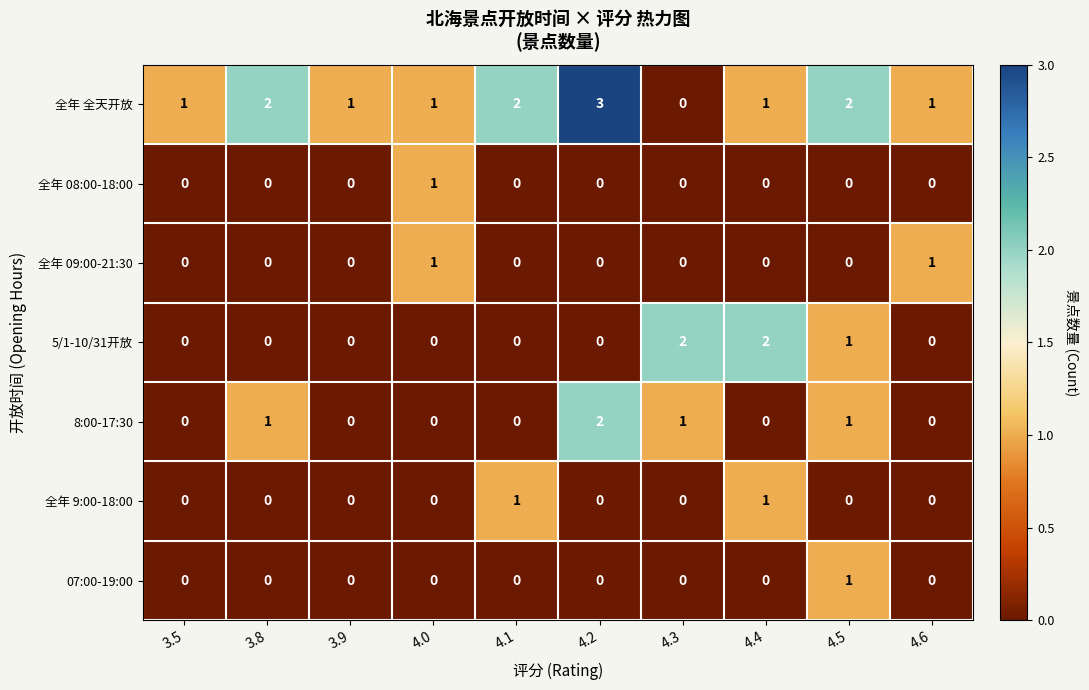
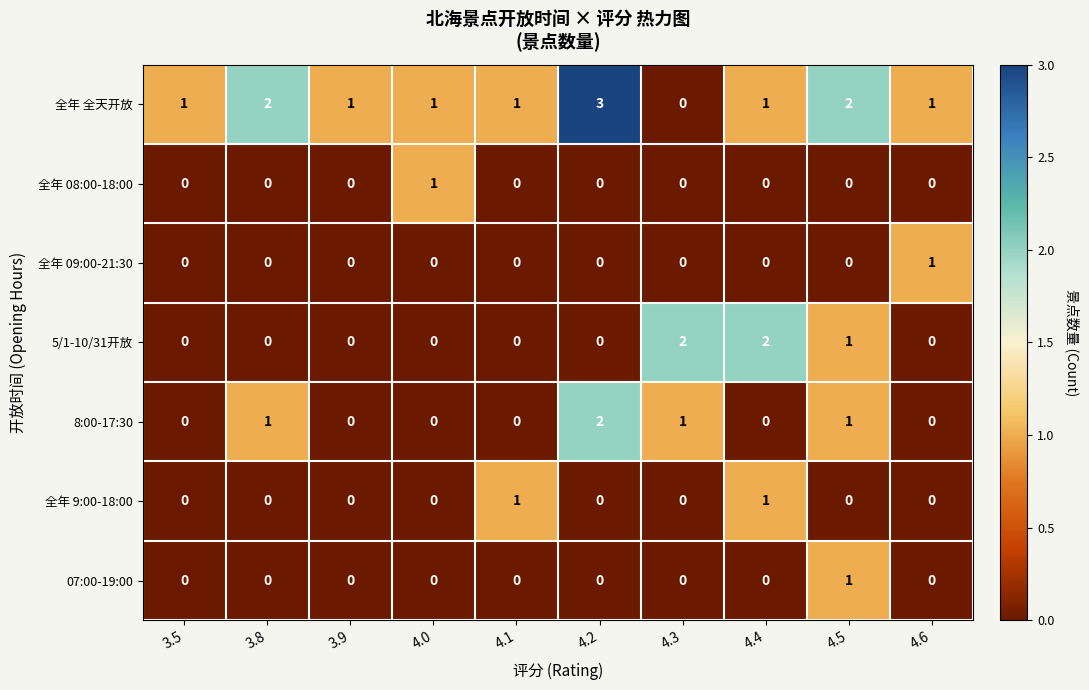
  {
    "全年 全天开放": {
      "3.5": 1,
      "3.8": 2,
      "3.9": 1,
      "4.0": 1,
-     "4.1": 2,
+     "4.1": 1,
      "4.2": 3,
      "4.3": 0,
      "4.4": 1,
      "4.5": 2,
      "4.6": 1
    },
    "全年 08:00-18:00": {
      "3.5": 0,
      "3.8": 0,
      "3.9": 0,
      "4.0": 1,
      "4.1": 0,
      "4.2": 0,
      "4.3": 0,
      "4.4": 0,
      "4.5": 0,
      "4.6": 0
    },
    "全年 09:00-21:30": {
      "3.5": 0,
      "3.8": 0,
      "3.9": 0,
-     "4.0": 1,
+     "4.0": 0,
      "4.1": 0,
      "4.2": 0,
      "4.3": 0,
      "4.4": 0,
      "4.5": 0,
      "4.6": 1
    },
    "5/1-10/31开放": {
      "3.5": 0,
      "3.8": 0,
      "3.9": 0,
      "4.0": 0,
      "4.1": 0,
      "4.2": 0,
      "4.3": 2,
      "4.4": 2,
      "4.5": 1,
      "4.6": 0
    },
    "8:00-17:30": {
      "3.5": 0,
      "3.8": 1,
      "3.9": 0,
      "4.0": 0,
      "4.1": 0,
      "4.2": 2,
      "4.3": 1,
      "4.4": 0,
      "4.5": 1,
      "4.6": 0
    },
    "全年 9:00-18:00": {
      "3.5": 0,
      "3.8": 0,
      "3.9": 0,
      "4.0": 0,
      "4.1": 1,
      "4.2": 0,
      "4.3": 0,
      "4.4": 1,
      "4.5": 0,
      "4.6": 0
    },
    "07:00-19:00": {
      "3.5": 0,
      "3.8": 0,
      "3.9": 0,
      "4.0": 0,
      "4.1": 0,
      "4.2": 0,
      "4.3": 0,
      "4.4": 0,
      "4.5": 1,
      "4.6": 0
    }
  }
